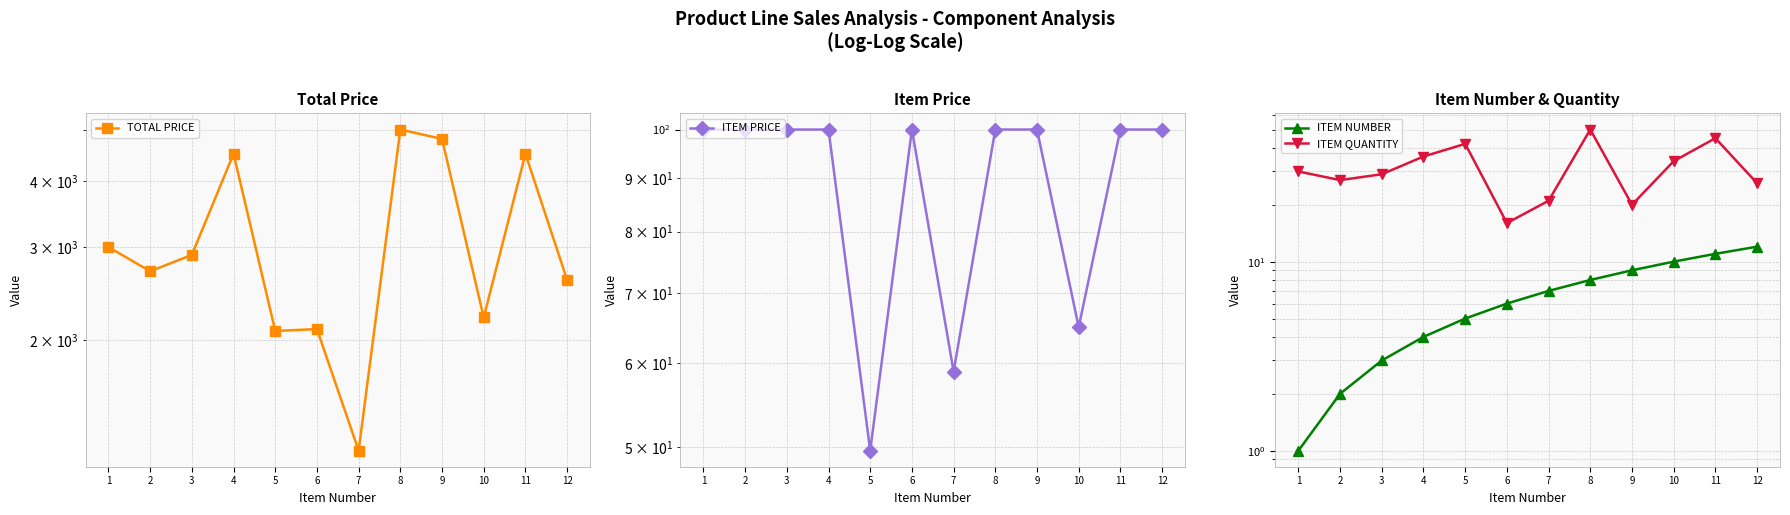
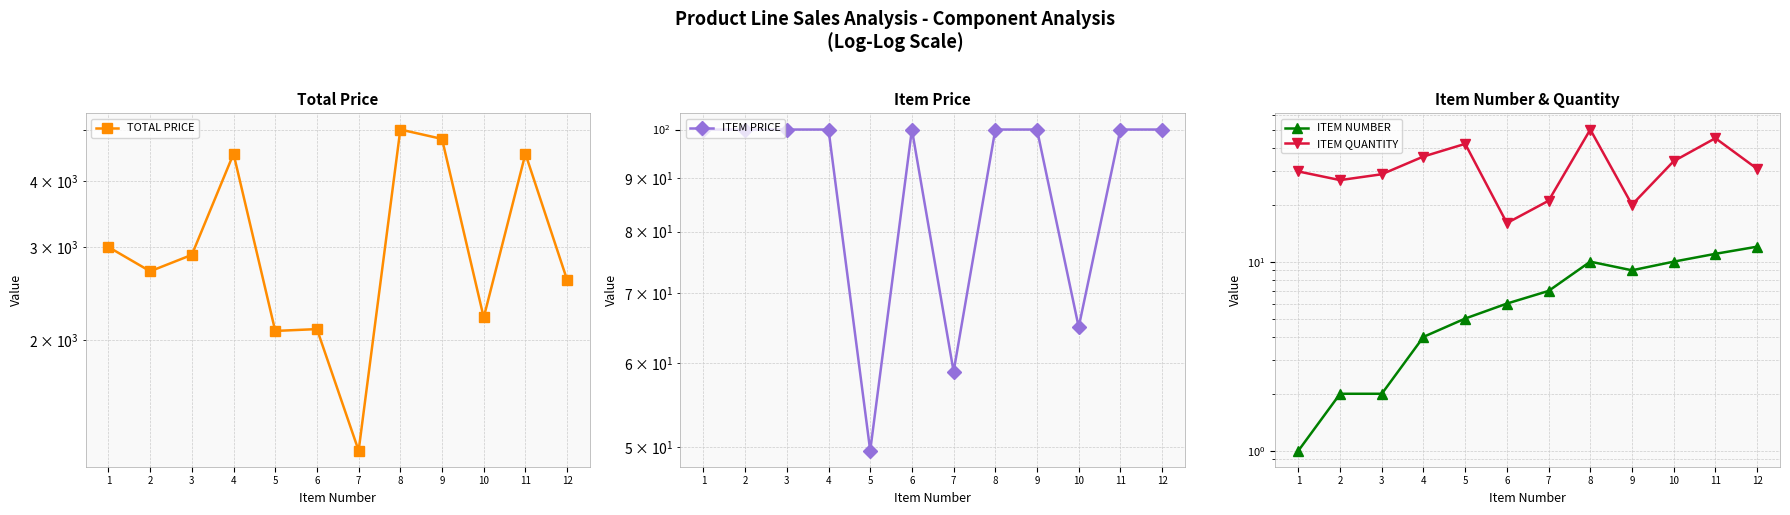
  {
    "Item Number & Quantity": {
      "ITEM NUMBER": {
        "1": 1,
        "2": 2,
-       "3": 3,
+       "3": 2,
        "4": 4,
        "5": 5,
        "6": 6,
        "7": 7,
-       "8": 8,
+       "8": 10,
        "9": 9,
        "10": 10,
        "11": 11,
        "12": 12
      },
      "ITEM QUANTITY": {
        "1": 30,
        "2": 27,
        "3": 29,
        "4": 36,
        "5": 42,
        "6": 16,
        "7": 21,
        "8": 50,
        "9": 20,
        "10": 34,
        "11": 45,
-       "12": 26
+       "12": 31
      }
    }
  }
